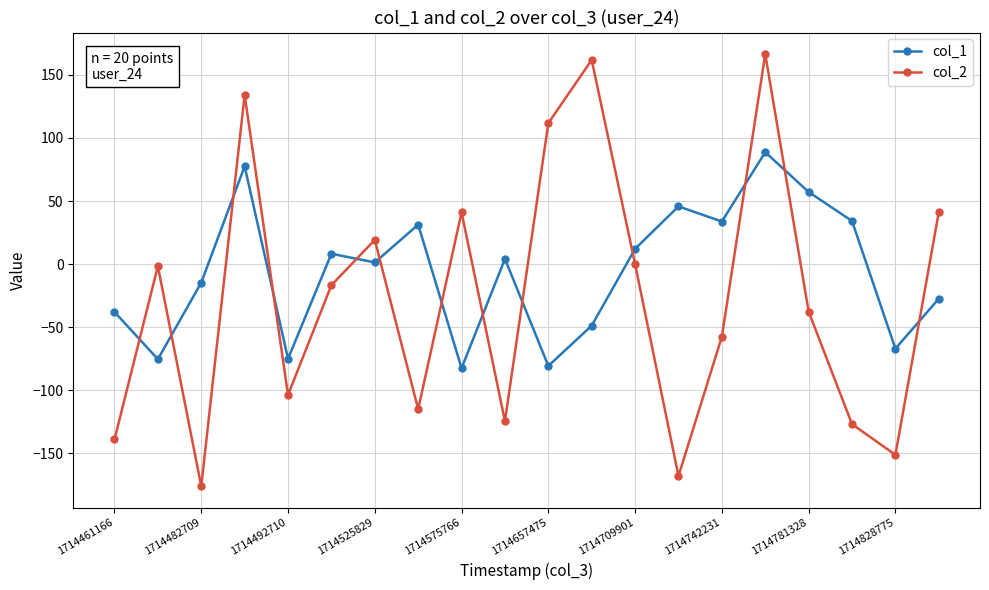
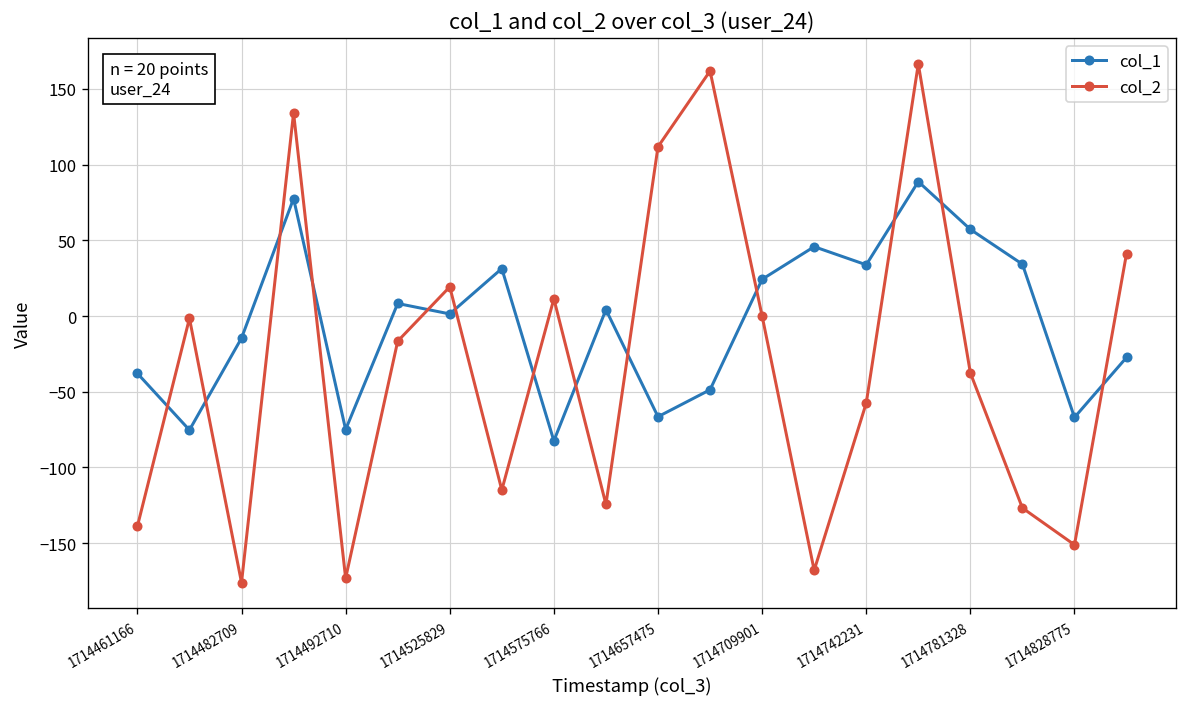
  {
    "col_1": {
      "1714461166": -38,
      "1714482709": -15,
      "1714492710": -75,
      "1714525829": 1,
      "1714575766": -82,
-     "1714657475": -81,
-     "1714709901": 12,
+     "1714657475": -66,
+     "1714709901": 24,
      "1714742231": 34,
      "1714781328": 57,
      "1714828775": -67
    },
    "col_2": {
      "1714461166": -139,
      "1714482709": -176,
-     "1714492710": -104,
+     "1714492710": -173,
      "1714525829": 19,
-     "1714575766": 41,
+     "1714575766": 11,
      "1714657475": 112,
      "1714709901": 0,
      "1714742231": -57,
      "1714781328": -38,
      "1714828775": -151
    }
  }
